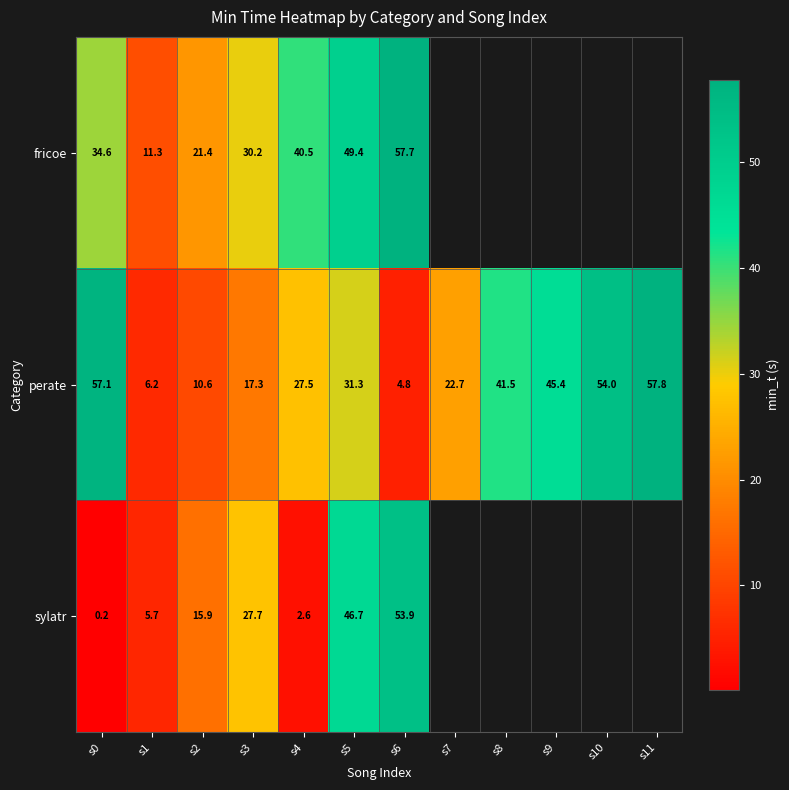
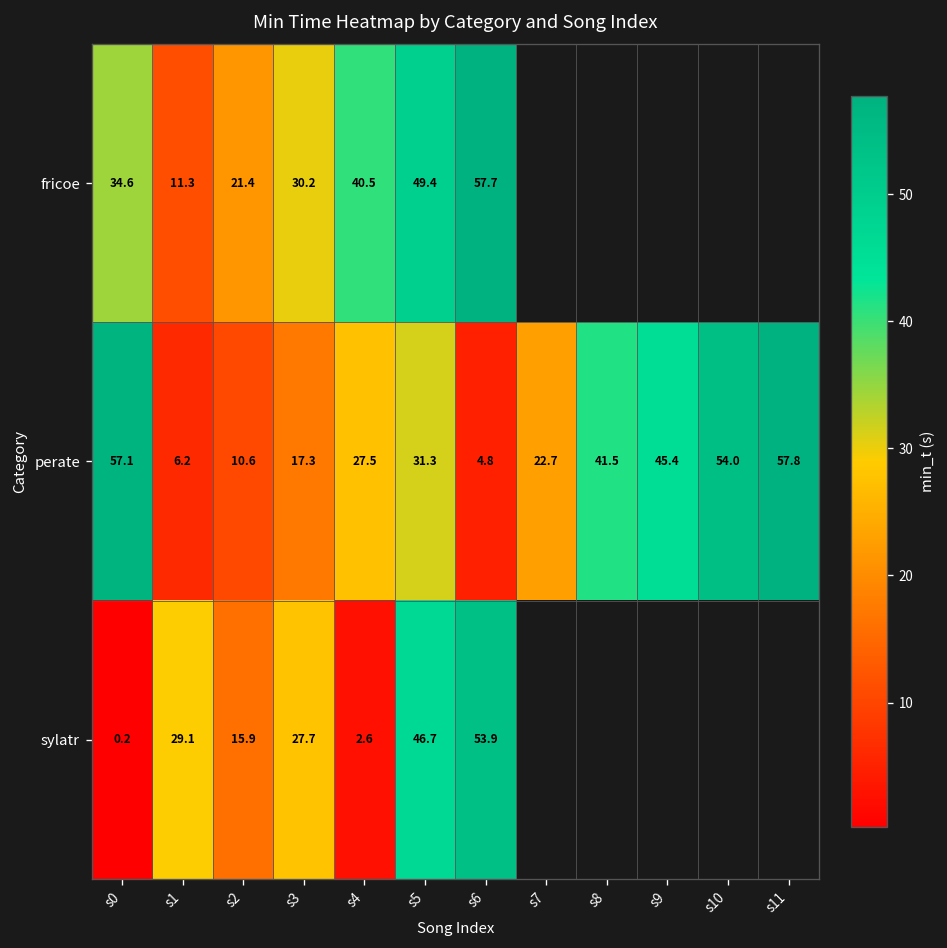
  {
    "fricoe": {
      "s0": 34.6,
      "s1": 11.3,
      "s2": 21.4,
      "s3": 30.2,
      "s4": 40.5,
      "s5": 49.4,
      "s6": 57.7
    },
    "perate": {
      "s0": 57.1,
      "s1": 6.2,
      "s2": 10.6,
      "s3": 17.3,
      "s4": 27.5,
      "s5": 31.3,
      "s6": 4.8,
      "s7": 22.7,
      "s8": 41.5,
      "s9": 45.4,
      "s10": 54.0,
      "s11": 57.8
    },
    "sylatr": {
      "s0": 0.2,
-     "s1": 5.7,
+     "s1": 29.1,
      "s2": 15.9,
      "s3": 27.7,
      "s4": 2.6,
      "s5": 46.7,
      "s6": 53.9
    }
  }
